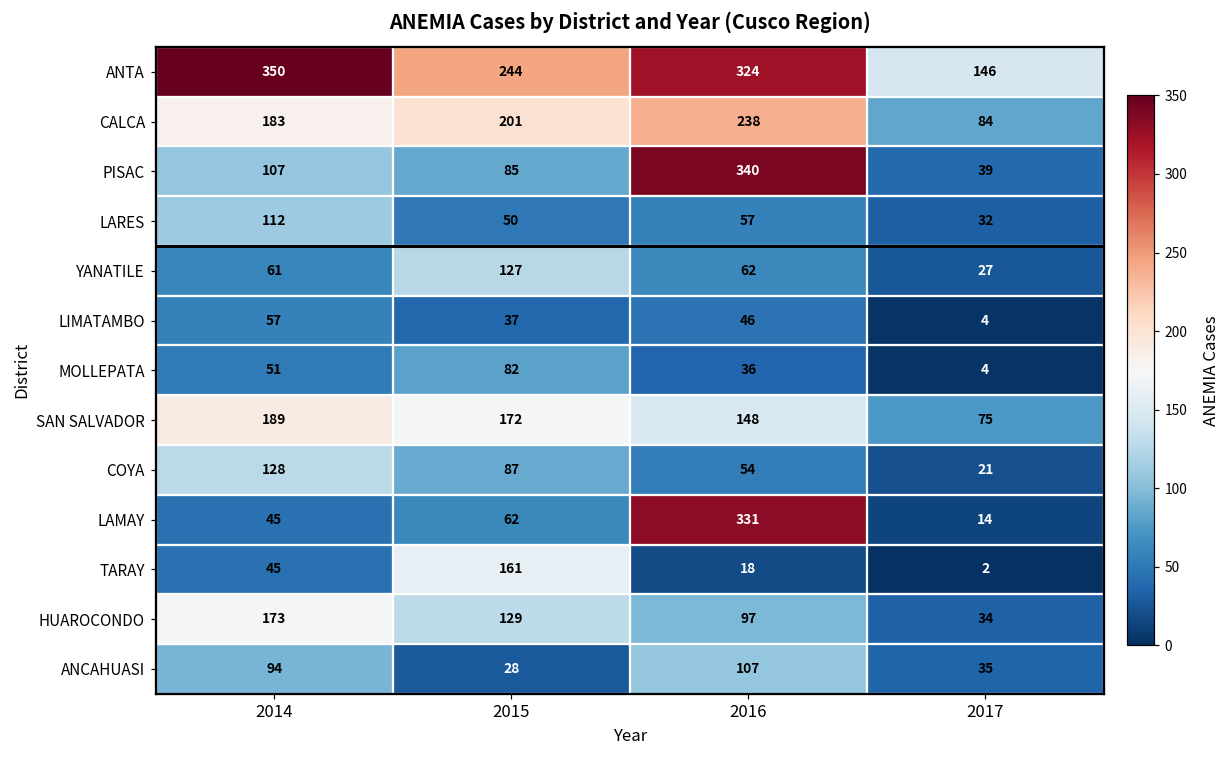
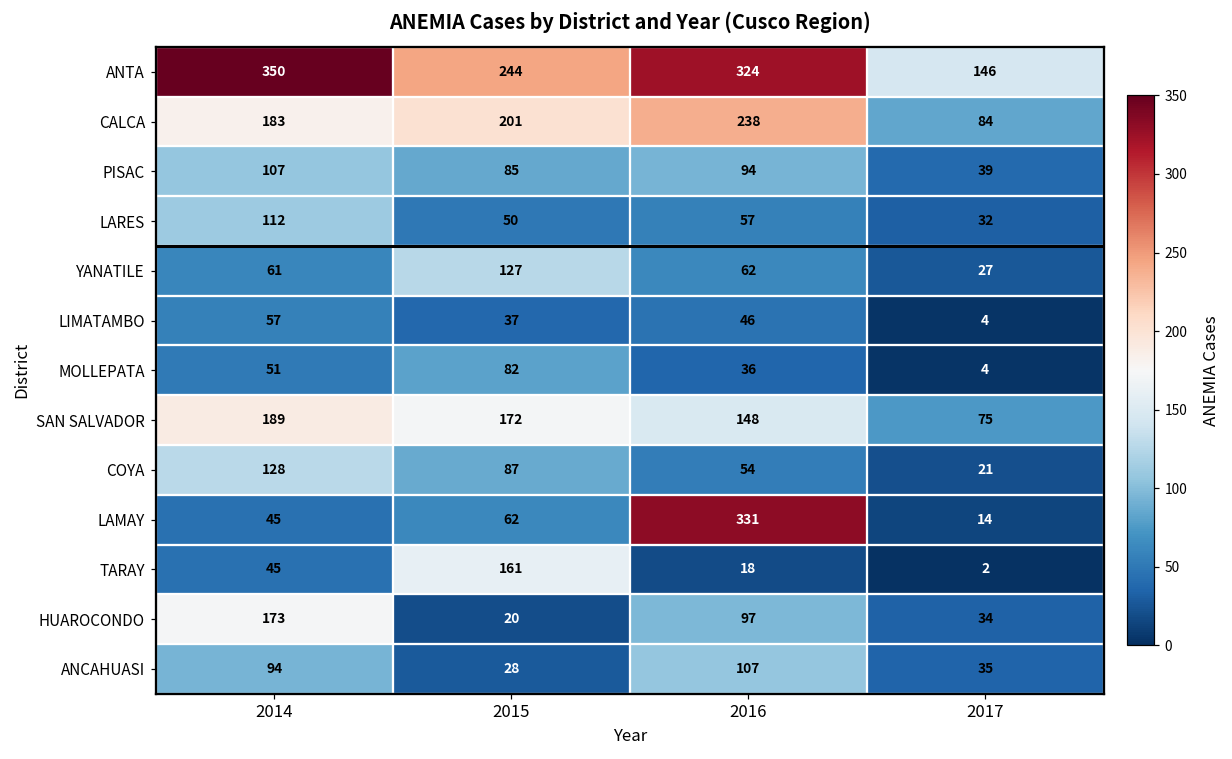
  {
    "ANTA": {
      "2014": 350,
      "2015": 244,
      "2016": 324,
      "2017": 146
    },
    "CALCA": {
      "2014": 183,
      "2015": 201,
      "2016": 238,
      "2017": 84
    },
    "PISAC": {
      "2014": 107,
      "2015": 85,
-     "2016": 340,
+     "2016": 94,
      "2017": 39
    },
    "LARES": {
      "2014": 112,
      "2015": 50,
      "2016": 57,
      "2017": 32
    },
    "YANATILE": {
      "2014": 61,
      "2015": 127,
      "2016": 62,
      "2017": 27
    },
    "LIMATAMBO": {
      "2014": 57,
      "2015": 37,
      "2016": 46,
      "2017": 4
    },
    "MOLLEPATA": {
      "2014": 51,
      "2015": 82,
      "2016": 36,
      "2017": 4
    },
    "SAN SALVADOR": {
      "2014": 189,
      "2015": 172,
      "2016": 148,
      "2017": 75
    },
    "COYA": {
      "2014": 128,
      "2015": 87,
      "2016": 54,
      "2017": 21
    },
    "LAMAY": {
      "2014": 45,
      "2015": 62,
      "2016": 331,
      "2017": 14
    },
    "TARAY": {
      "2014": 45,
      "2015": 161,
      "2016": 18,
      "2017": 2
    },
    "HUAROCONDO": {
      "2014": 173,
-     "2015": 129,
+     "2015": 20,
      "2016": 97,
      "2017": 34
    },
    "ANCAHUASI": {
      "2014": 94,
      "2015": 28,
      "2016": 107,
      "2017": 35
    }
  }
